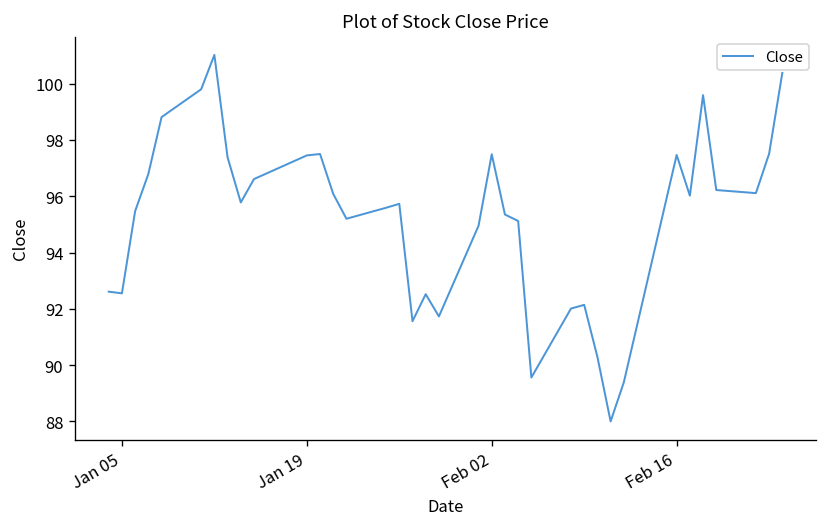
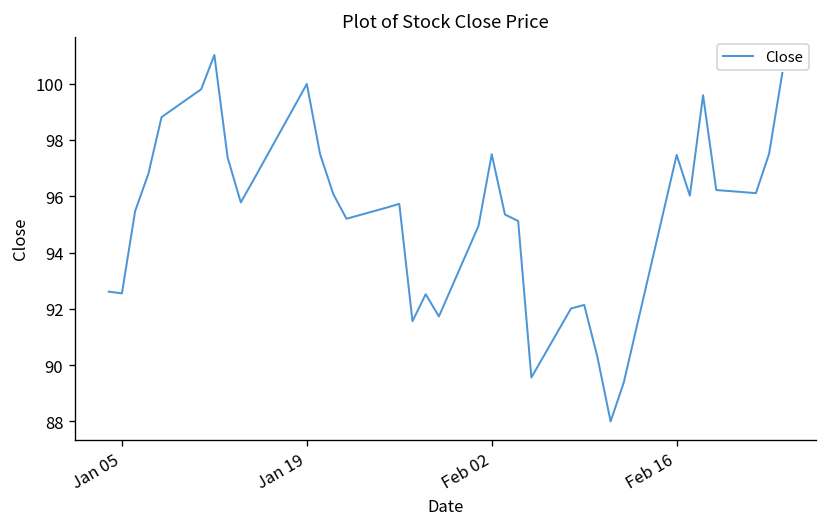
  {
    "Jan 05": 92.6,
-   "Jan 19": 97.4,
+   "Jan 19": 100.0,
    "Feb 02": 97.5,
    "Feb 16": 97.5
  }
